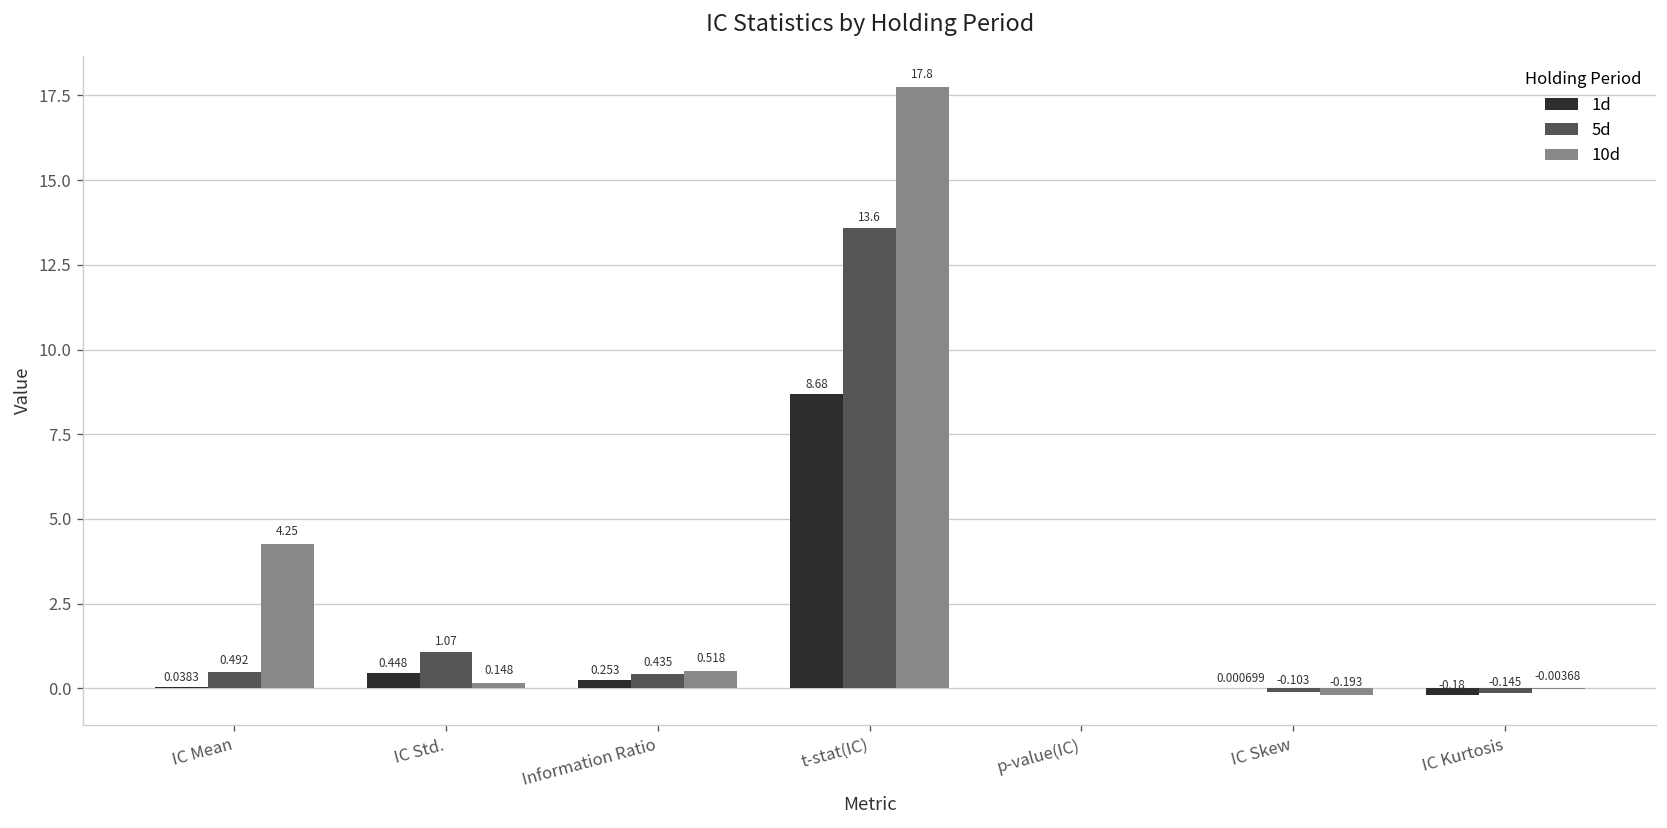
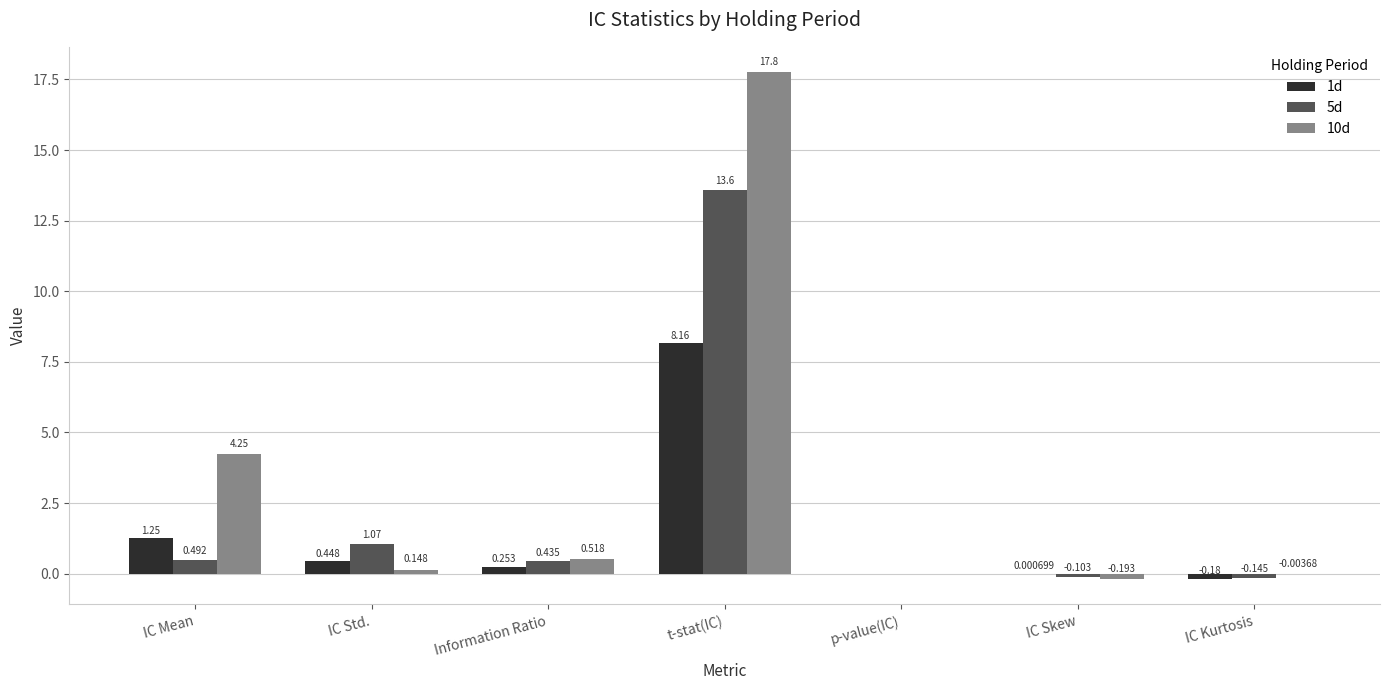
  {
    "1d": {
-     "IC Mean": 0.0383,
+     "IC Mean": 1.25,
      "IC Std.": 0.448,
      "Information Ratio": 0.253,
-     "t-stat(IC)": 8.68,
+     "t-stat(IC)": 8.16,
      "IC Skew": 0.000699,
      "IC Kurtosis": -0.18
    },
    "5d": {
      "IC Mean": 0.492,
      "IC Std.": 1.07,
      "Information Ratio": 0.435,
      "t-stat(IC)": 13.6,
      "IC Skew": -0.103,
      "IC Kurtosis": -0.145
    },
    "10d": {
      "IC Mean": 4.25,
      "IC Std.": 0.148,
      "Information Ratio": 0.518,
      "t-stat(IC)": 17.8,
      "IC Skew": -0.193,
      "IC Kurtosis": -0.00368
    }
  }
